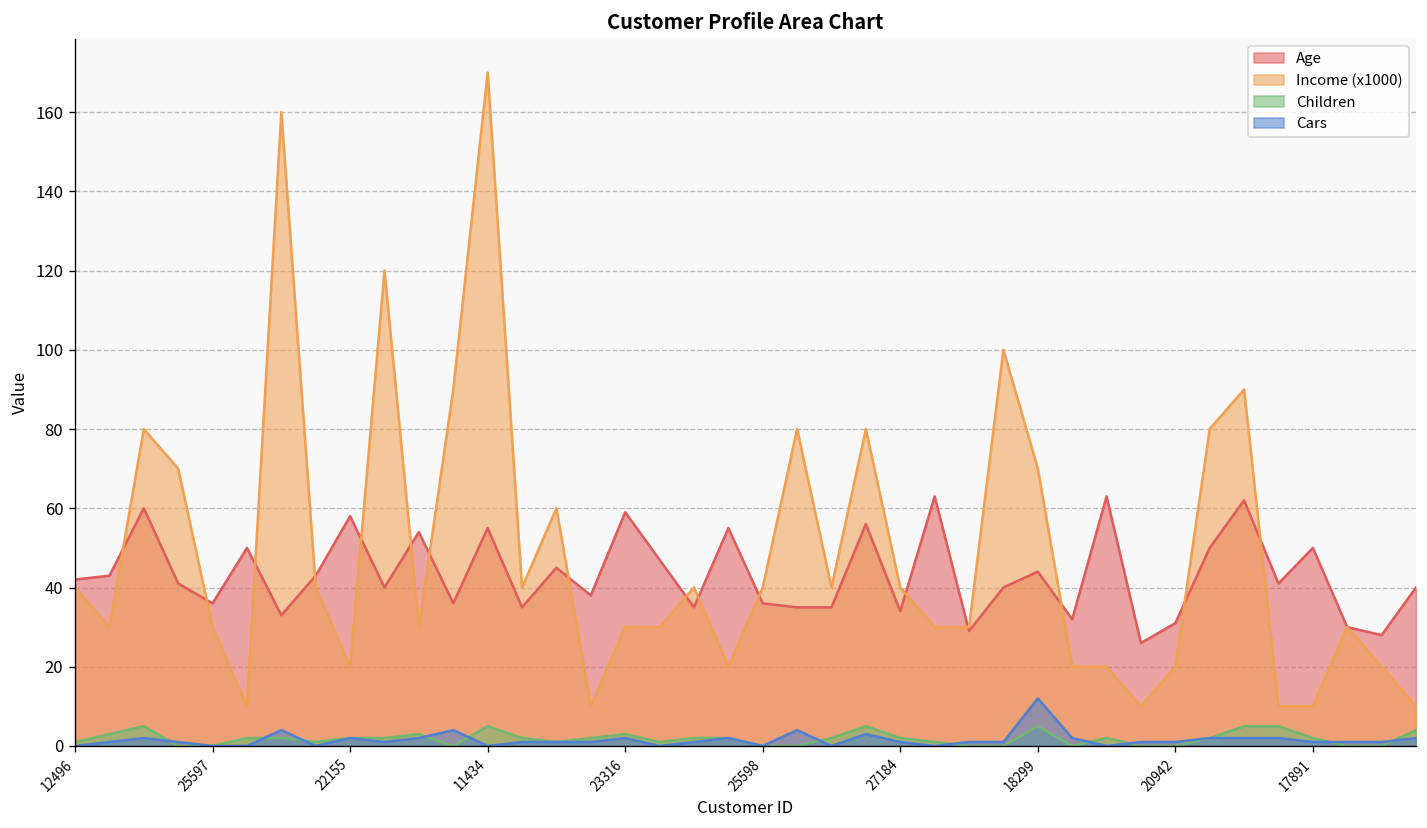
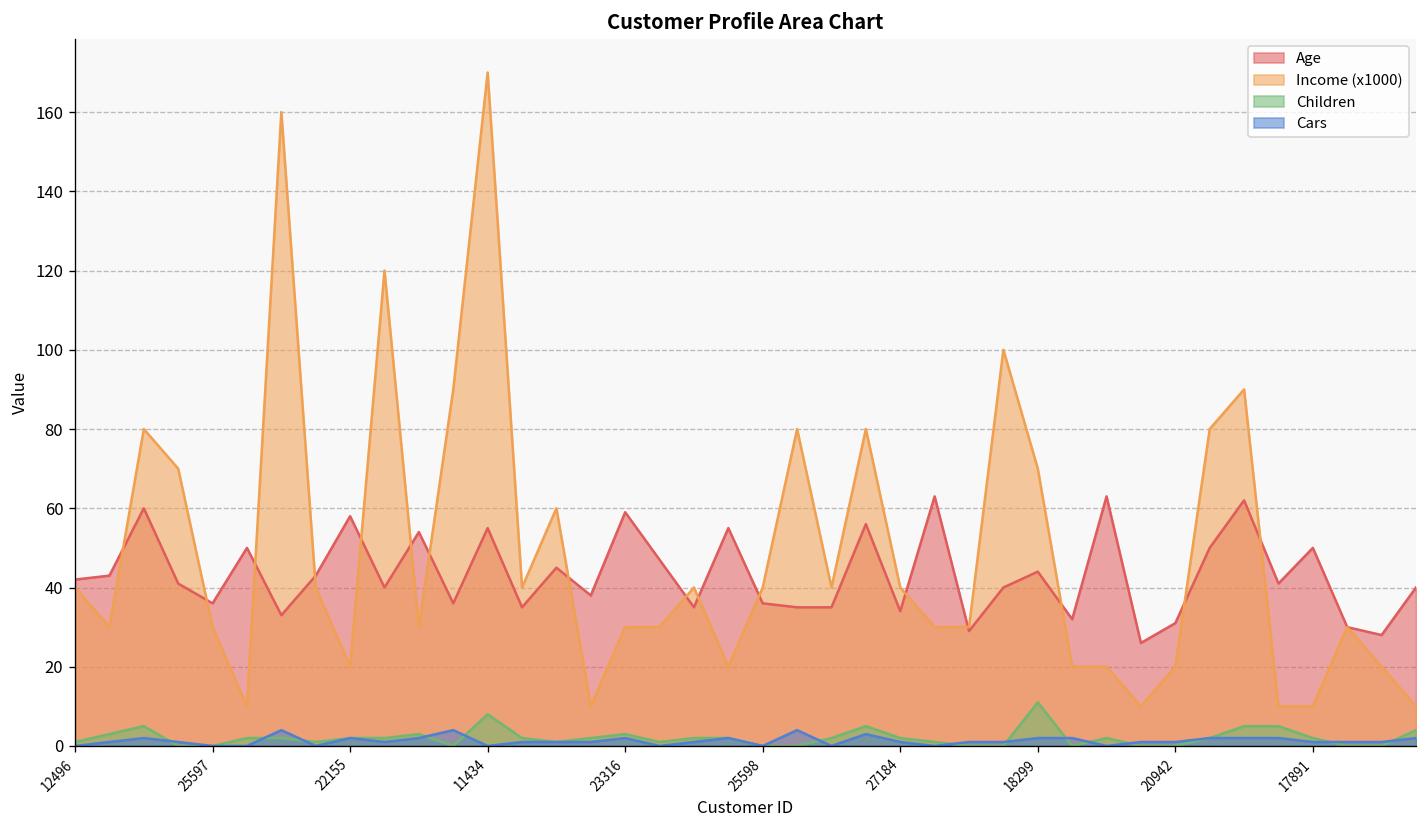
  {
    "Children": {
      "12496": 1,
-     "11434": 5,
+     "11434": 8,
      "23316": 3,
      "27184": 2,
-     "18299": 5,
+     "18299": 11,
      "20942": 0,
      "17891": 2
    },
    "Cars": {
      "12496": 0,
      "11434": 0,
      "23316": 2,
      "27184": 1,
-     "18299": 12,
+     "18299": 2,
      "20942": 1,
      "17891": 1
    }
  }
